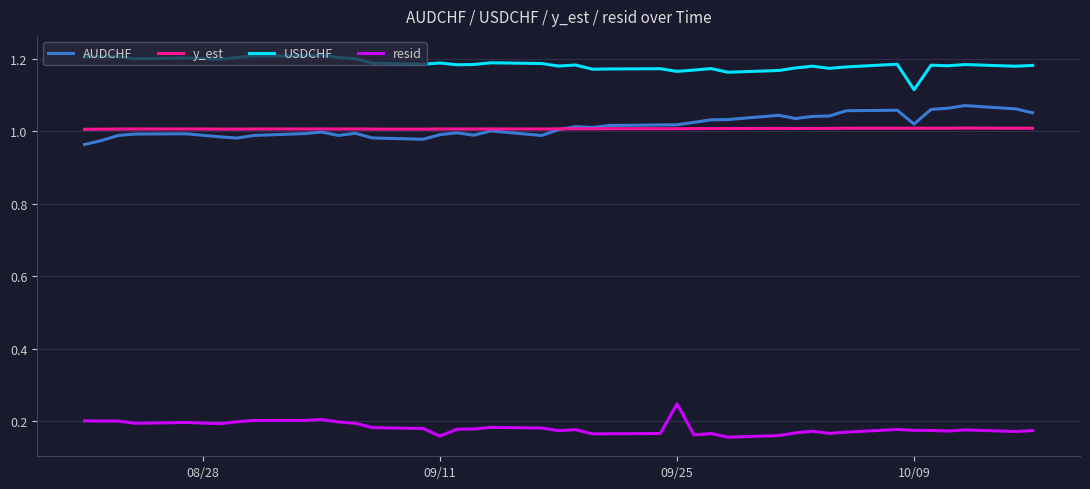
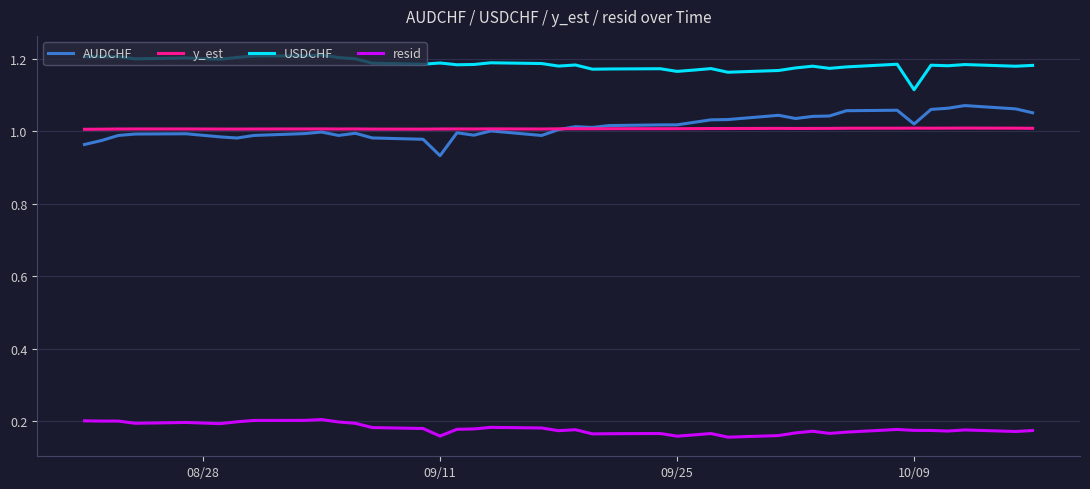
  {
    "AUDCHF": {
-     "09/11": 0.99,
+     "09/11": 0.93,
      "09/25": 1.02,
      "10/09": 1.02
    },
    "y_est": {
      "09/11": 1.01,
      "09/25": 1.01,
      "10/09": 1.01
    },
    "USDCHF": {
      "09/11": 1.19,
      "09/25": 1.17,
      "10/09": 1.12
    },
    "resid": {
      "09/11": 0.16,
-     "09/25": 0.25,
+     "09/25": 0.16,
      "10/09": 0.17
    }
  }
